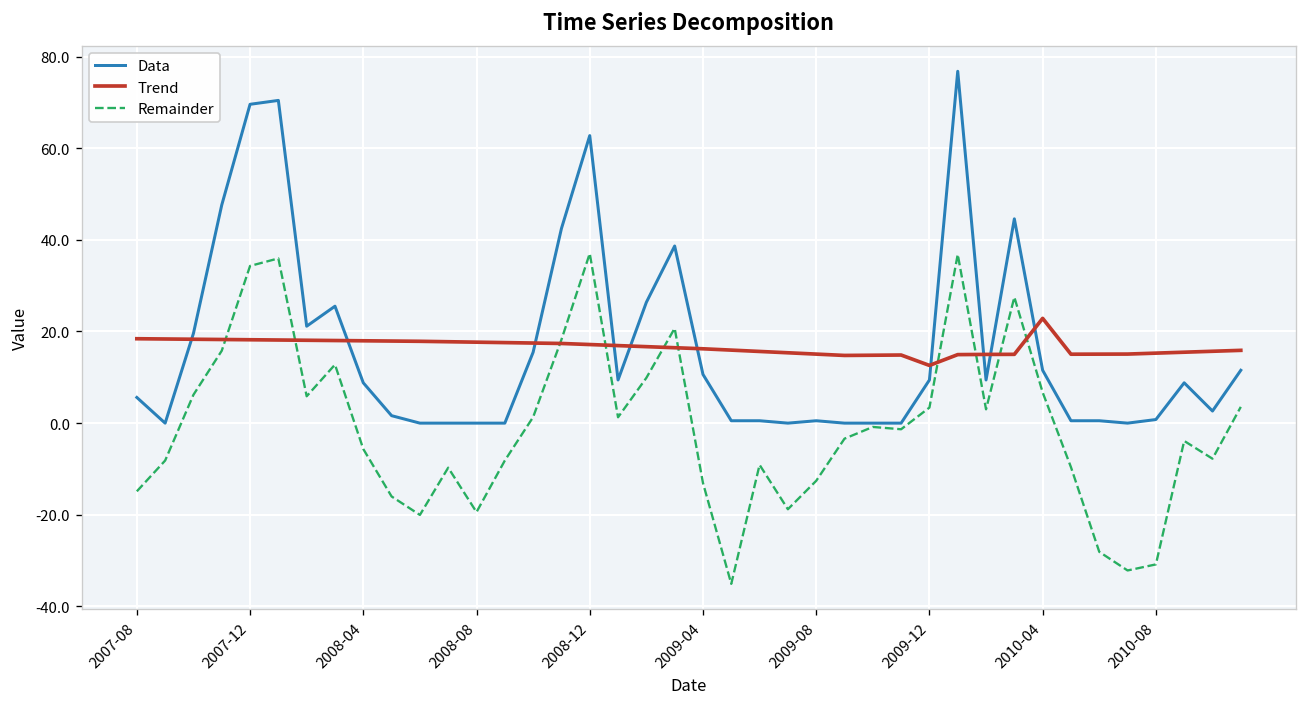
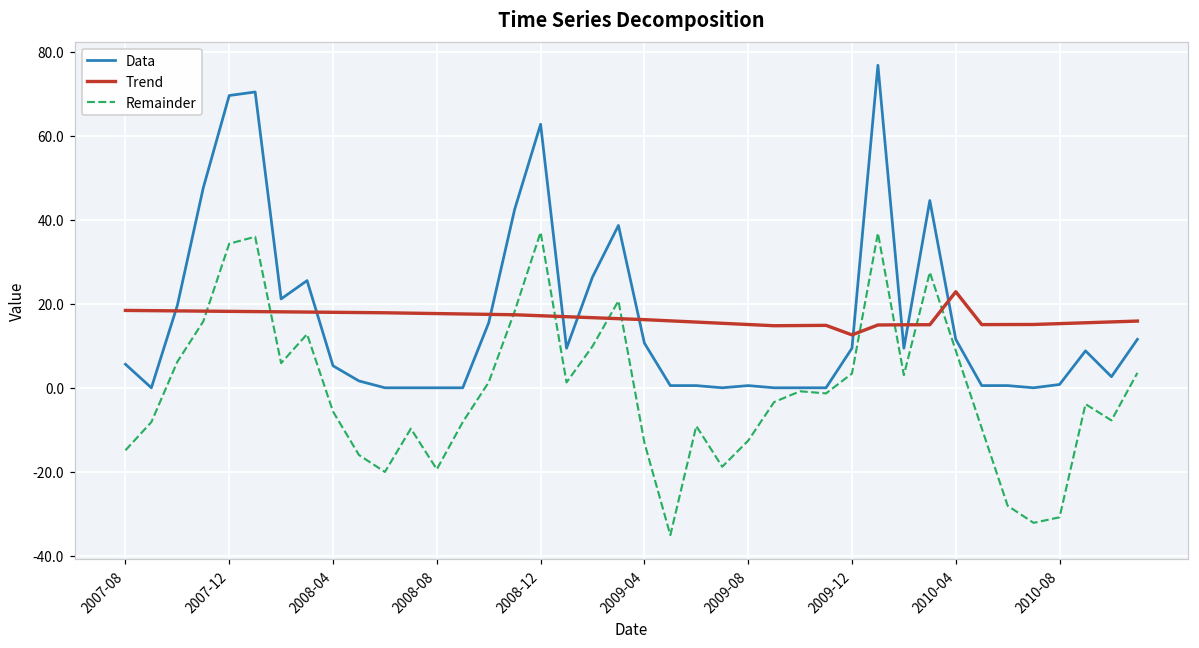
  {
    "Data": {
      "2007-08": 6,
      "2007-12": 70,
-     "2008-04": 9,
+     "2008-04": 5,
      "2008-08": 0,
      "2008-12": 63,
      "2009-04": 11,
      "2009-08": 1,
      "2009-12": 9,
      "2010-04": 12,
      "2010-08": 1
    },
    "Trend": {
      "2007-08": 18,
      "2007-12": 18,
      "2008-04": 18,
      "2008-08": 18,
      "2008-12": 17,
      "2009-04": 16,
      "2009-08": 15,
      "2009-12": 13,
      "2010-04": 23,
      "2010-08": 15
    },
    "Remainder": {
      "2007-08": -15,
      "2007-12": 34,
      "2008-04": -6,
      "2008-08": -19,
      "2008-12": 37,
      "2009-04": -13,
      "2009-08": -13,
      "2009-12": 3,
-     "2010-04": 7,
+     "2010-04": 9,
      "2010-08": -31
    }
  }
